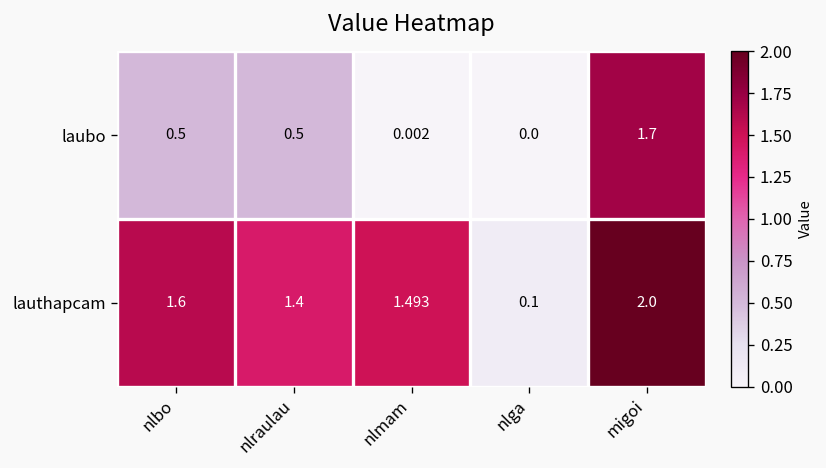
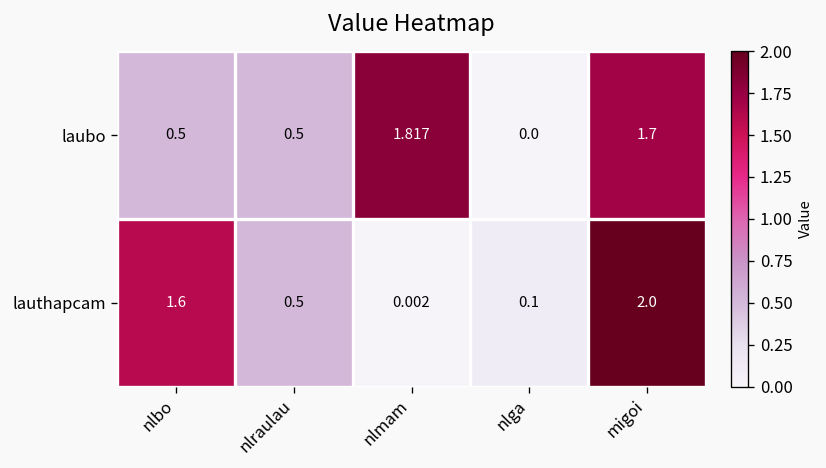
  {
    "laubo": {
      "nlbo": 0.5,
      "nlraulau": 0.5,
-     "nlmam": 0.002,
+     "nlmam": 1.817,
      "nlga": 0.0,
      "migoi": 1.7
    },
    "lauthapcam": {
      "nlbo": 1.6,
-     "nlraulau": 1.4,
-     "nlmam": 1.493,
+     "nlraulau": 0.5,
+     "nlmam": 0.002,
      "nlga": 0.1,
      "migoi": 2.0
    }
  }
